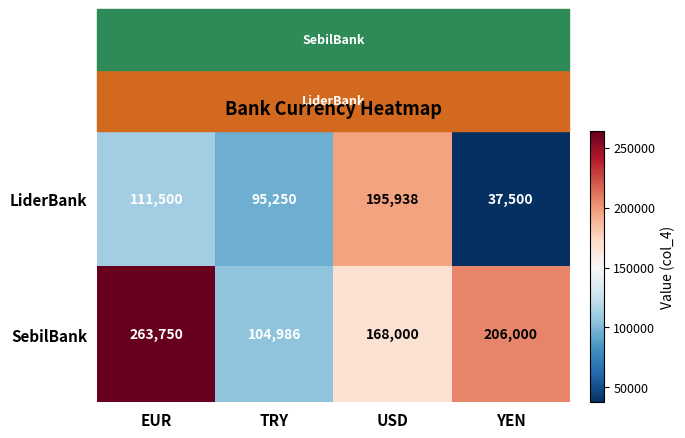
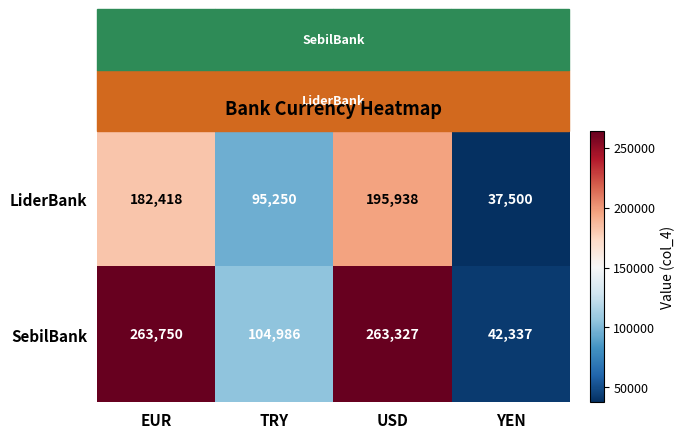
  {
    "LiderBank": {
-     "EUR": "111,500",
+     "EUR": "182,418",
      "TRY": "95,250",
      "USD": "195,938",
      "YEN": "37,500"
    },
    "SebilBank": {
      "EUR": "263,750",
      "TRY": "104,986",
-     "USD": "168,000",
-     "YEN": "206,000"
+     "USD": "263,327",
+     "YEN": "42,337"
    }
  }
